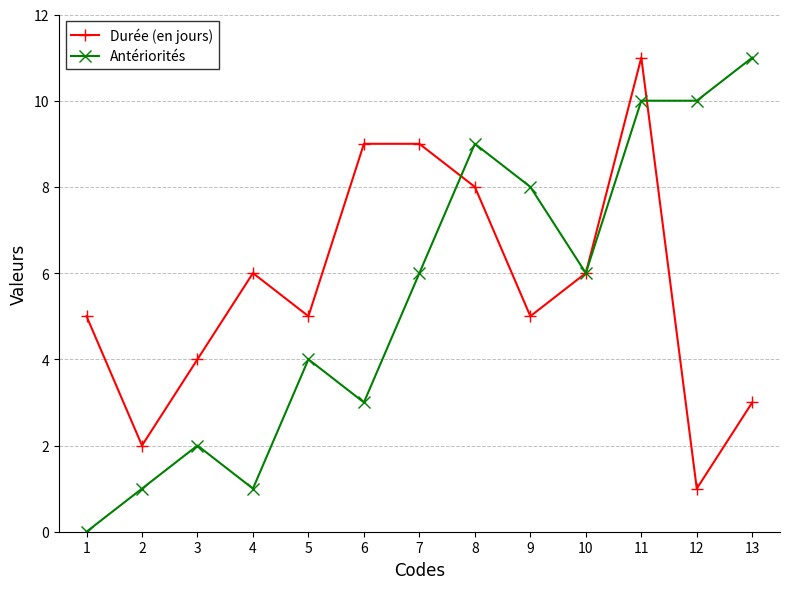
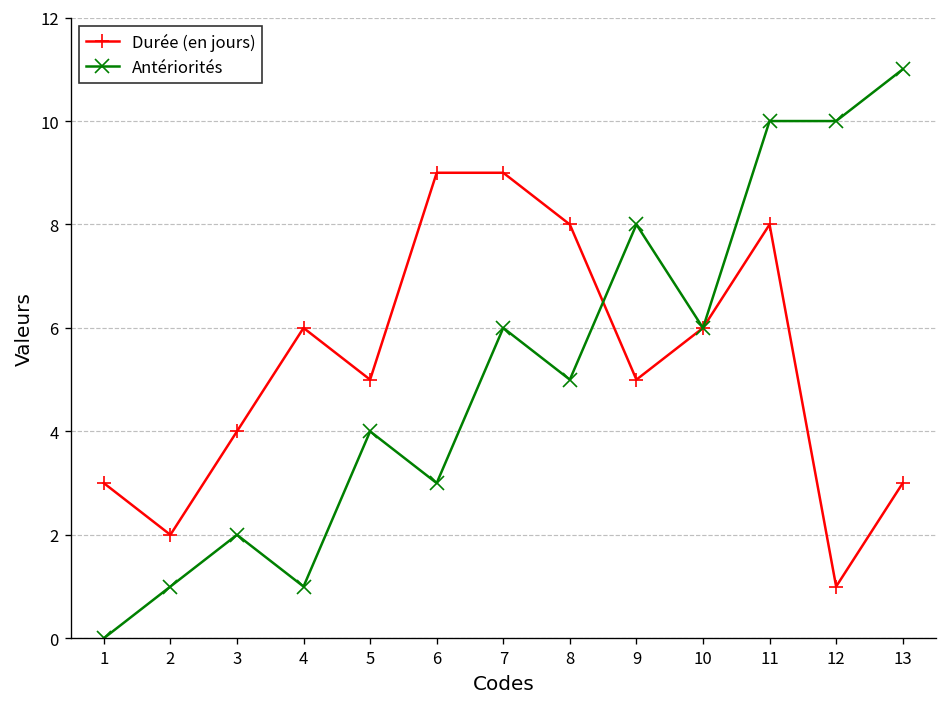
  {
    "Durée (en jours)": {
-     "1": 5,
+     "1": 3,
      "2": 2,
      "3": 4,
      "4": 6,
      "5": 5,
      "6": 9,
      "7": 9,
      "8": 8,
      "9": 5,
-     "11": 11,
+     "11": 8,
      "12": 1,
      "13": 3
    },
    "Antériorités": {
      "1": 0,
      "2": 1,
      "3": 2,
      "4": 1,
      "5": 4,
      "6": 3,
      "7": 6,
-     "8": 9,
+     "8": 5,
      "9": 8,
      "11": 10,
      "12": 10,
      "13": 11
    }
  }
